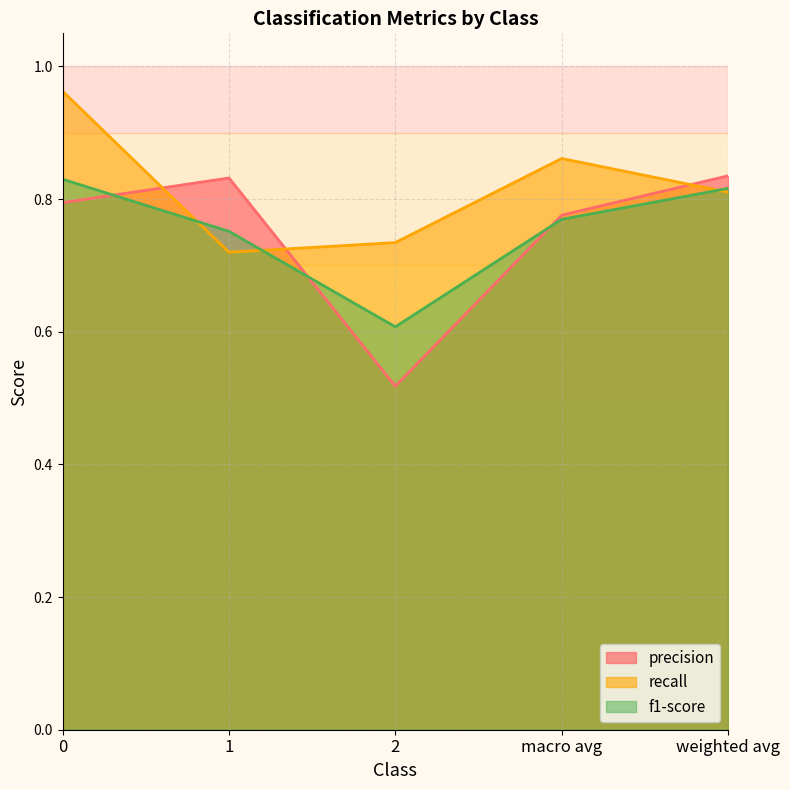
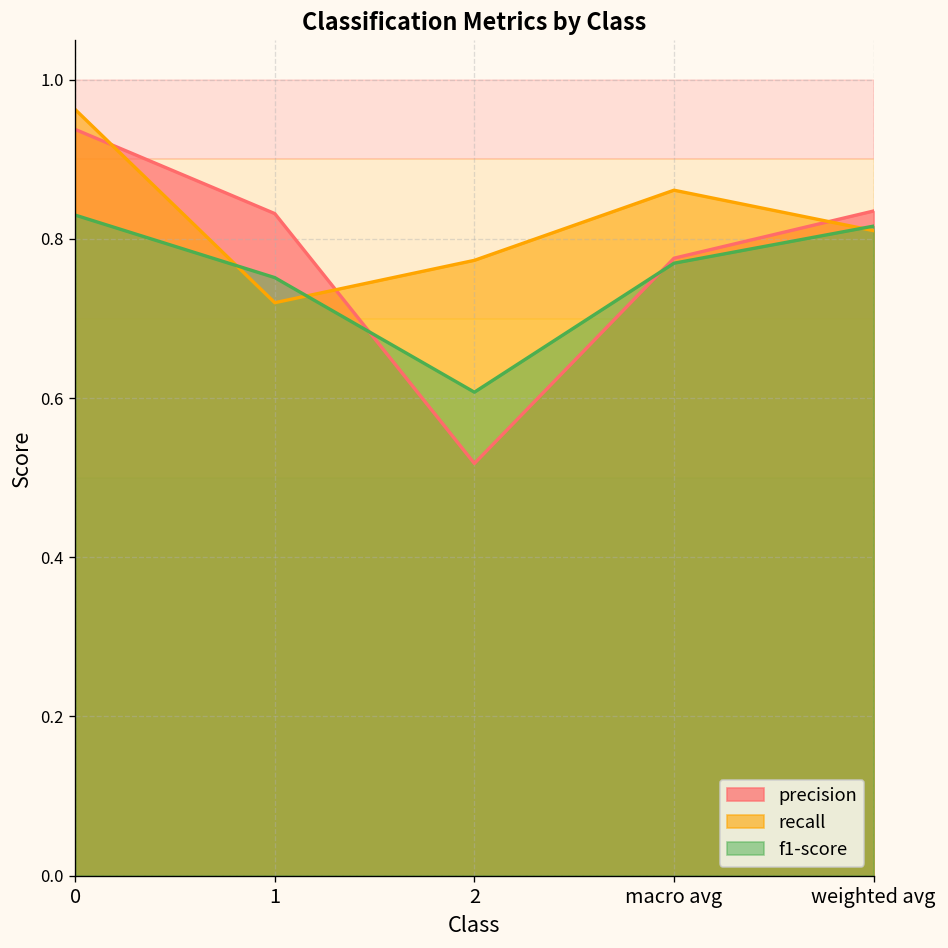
  {
    "precision": {
-     "0": 0.79,
+     "0": 0.94,
      "1": 0.83,
      "2": 0.52,
      "macro avg": 0.78,
      "weighted avg": 0.84
    },
    "recall": {
      "0": 0.96,
      "1": 0.72,
-     "2": 0.73,
+     "2": 0.77,
      "macro avg": 0.86,
      "weighted avg": 0.81
    },
    "f1-score": {
      "0": 0.83,
      "1": 0.75,
      "2": 0.61,
      "macro avg": 0.77,
      "weighted avg": 0.82
    }
  }
